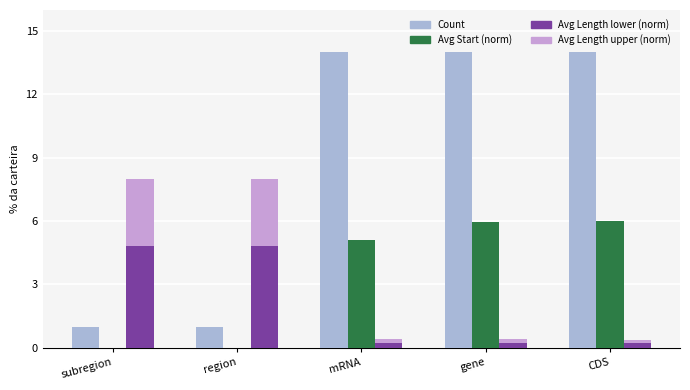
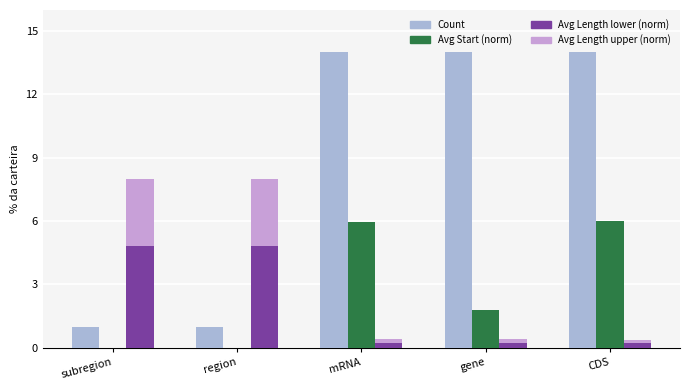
  {
    "Avg Start (norm)": {
      "subregion": 0.0,
      "region": 0.0,
-     "mRNA": 5.1,
-     "gene": 6.0,
+     "mRNA": 6.0,
+     "gene": 1.8,
      "CDS": 6.0
    },
    "Avg Length lower (norm)": {
      "subregion": 4.8,
      "region": 4.8,
      "mRNA": 0.2,
      "gene": 0.2,
      "CDS": 0.2
    }
  }
